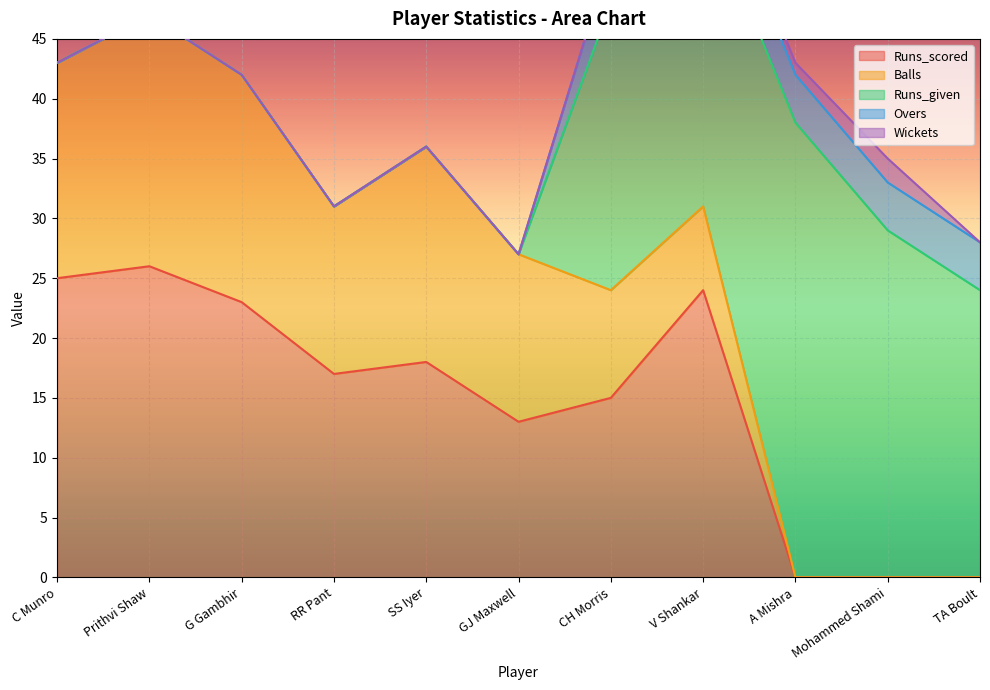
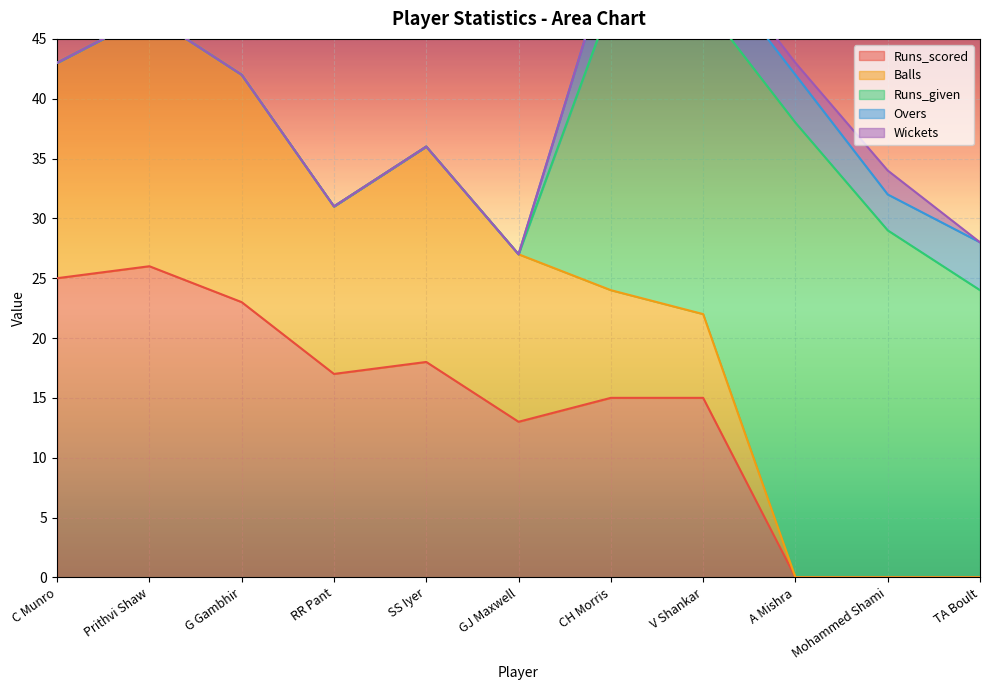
  {
    "Runs_scored": {
      "C Munro": 25,
      "Prithvi Shaw": 26,
      "G Gambhir": 23,
      "RR Pant": 17,
      "SS Iyer": 18,
      "GJ Maxwell": 13,
      "CH Morris": 15,
-     "V Shankar": 24
+     "V Shankar": 15
    },
    "Balls": {
      "CH Morris": 9,
      "V Shankar": 7
    },
    "Runs_given": {
      "A Mishra": 38,
      "Mohammed Shami": 29,
      "TA Boult": 24
    },
    "Overs": {
      "A Mishra": 4,
-     "Mohammed Shami": 4
+     "Mohammed Shami": 3
    },
    "Wickets": {
      "A Mishra": 1,
      "Mohammed Shami": 2
    }
  }
